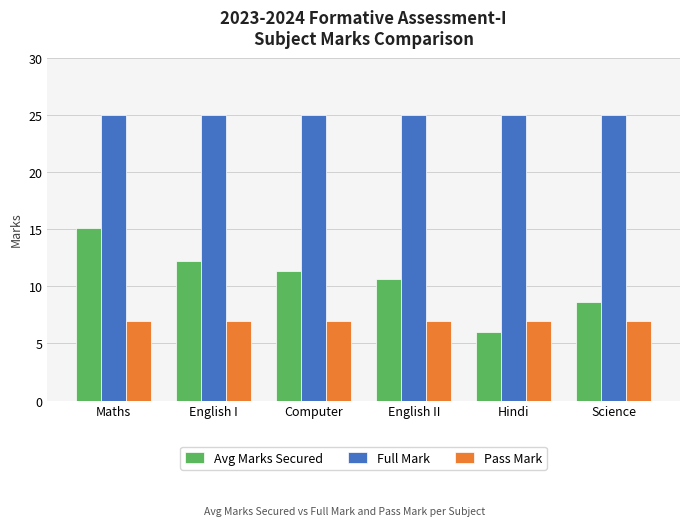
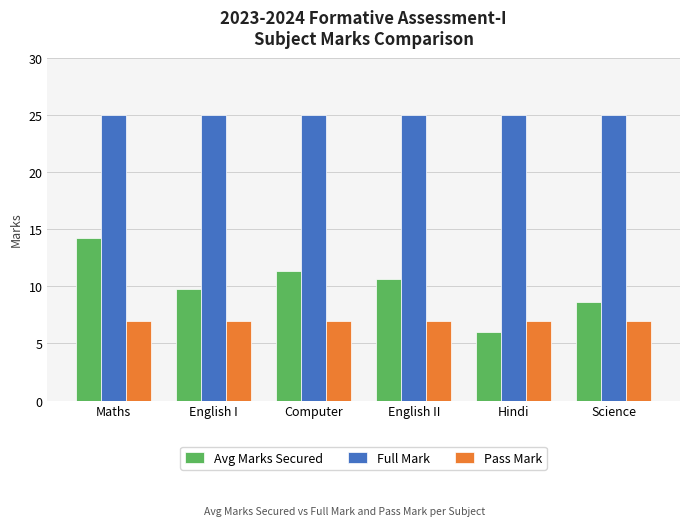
  {
    "Avg Marks Secured": {
-     "Maths": 15.1,
-     "English I": 12.2,
+     "Maths": 14.2,
+     "English I": 9.7,
      "Computer": 11.4,
      "English II": 10.7,
      "Hindi": 6.0,
      "Science": 8.6
    },
    "Full Mark": {
      "Maths": 25.0,
      "English I": 25.0,
      "Computer": 25.0,
      "English II": 25.0,
      "Hindi": 25.0,
      "Science": 25.0
    },
    "Pass Mark": {
      "Maths": 7.0,
      "English I": 7.0,
      "Computer": 7.0,
      "English II": 7.0,
      "Hindi": 7.0,
      "Science": 7.0
    }
  }
